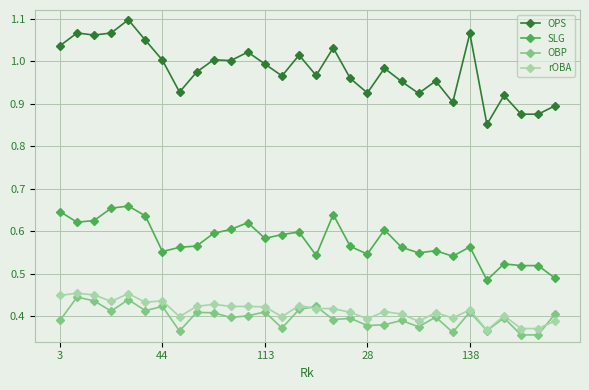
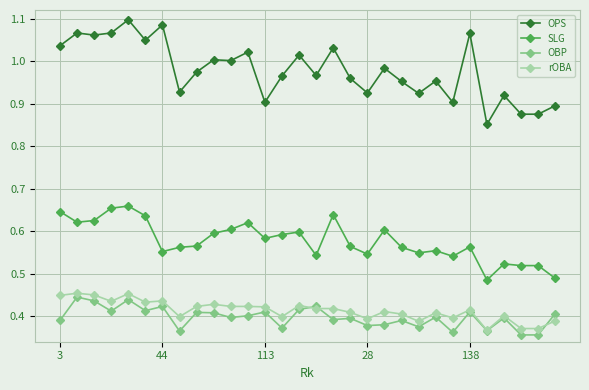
  {
    "OPS": {
-     "44": 1.00,
-     "113": 0.99,
+     "44": 1.09,
+     "113": 0.90,
      "138": 1.07
    },
    "SLG": {
      "44": 0.55,
      "113": 0.58,
      "138": 0.56
    }
  }
